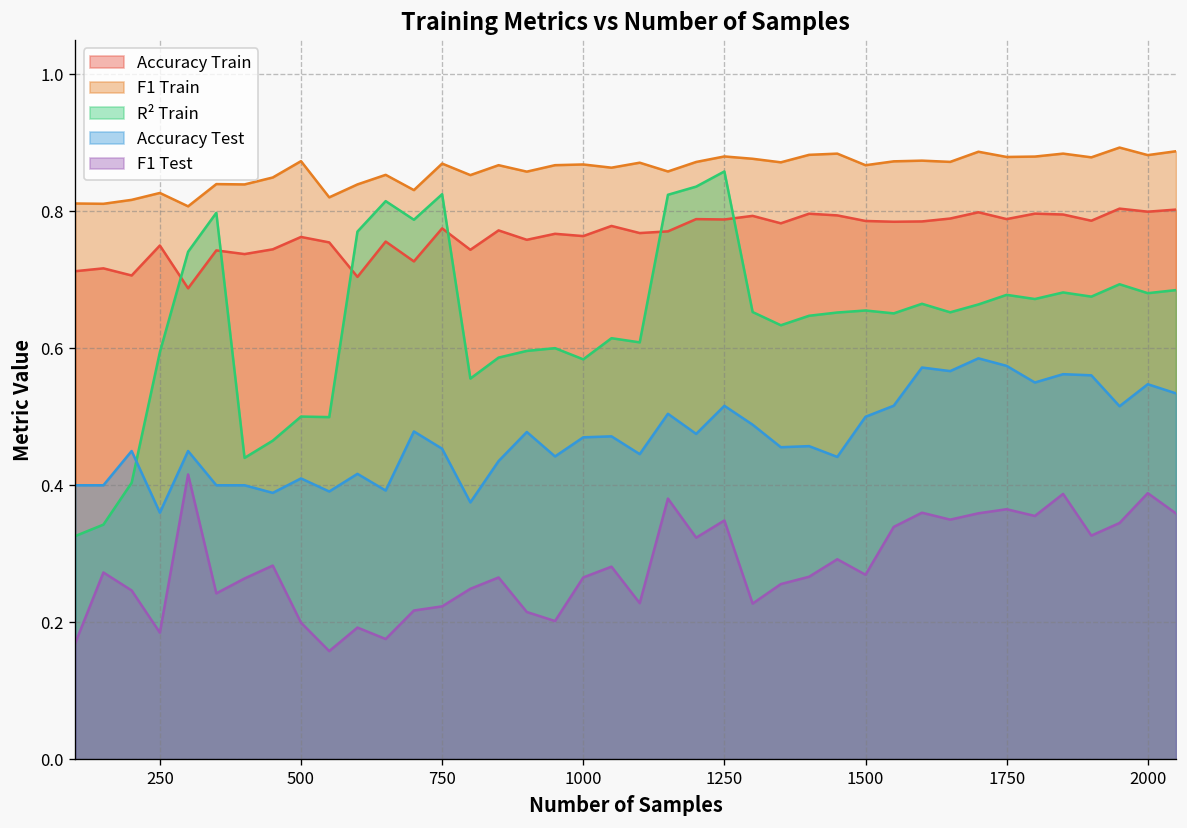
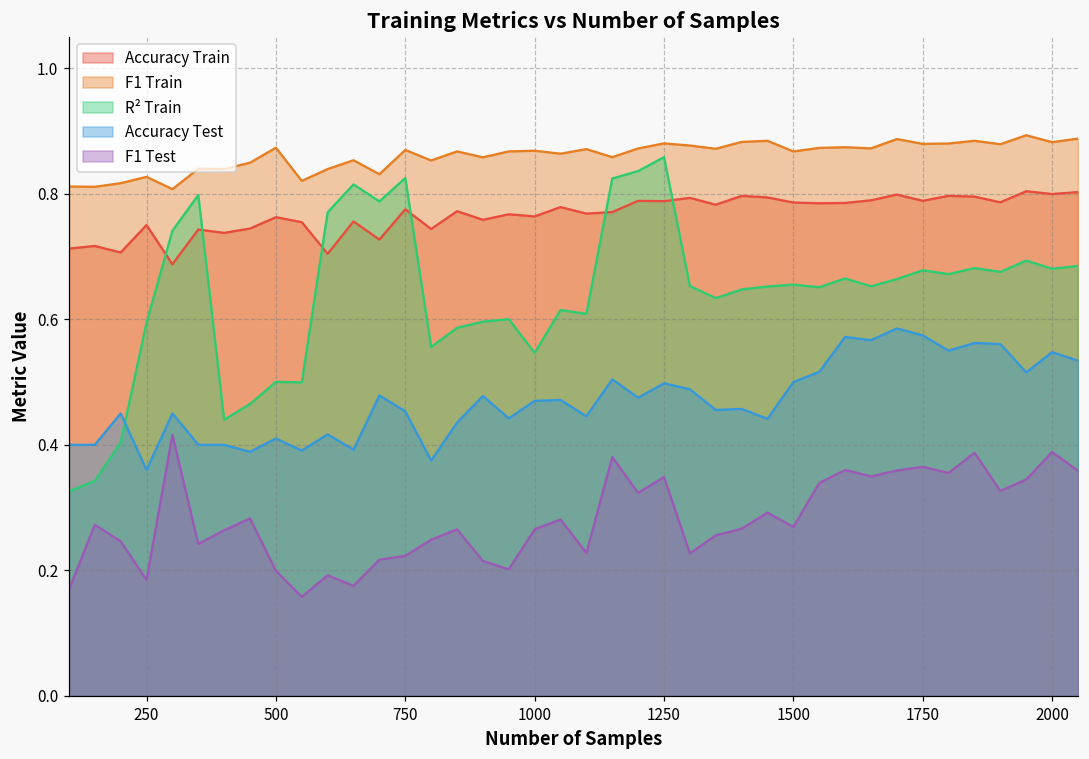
  {
    "R² Train": {
      "250": 0.59,
      "500": 0.50,
      "750": 0.82,
-     "1000": 0.58,
+     "1000": 0.55,
      "1250": 0.86,
      "1500": 0.66,
      "1750": 0.68,
      "2000": 0.68
    },
    "Accuracy Test": {
      "250": 0.36,
      "500": 0.41,
      "750": 0.45,
      "1000": 0.47,
-     "1250": 0.52,
+     "1250": 0.50,
      "1500": 0.50,
      "1750": 0.57,
      "2000": 0.55
    },
    "F1 Test": {
      "250": 0.18,
      "500": 0.20,
      "750": 0.22,
      "1000": 0.27,
      "1250": 0.35,
      "1500": 0.27,
      "1750": 0.37,
      "2000": 0.39
    }
  }
